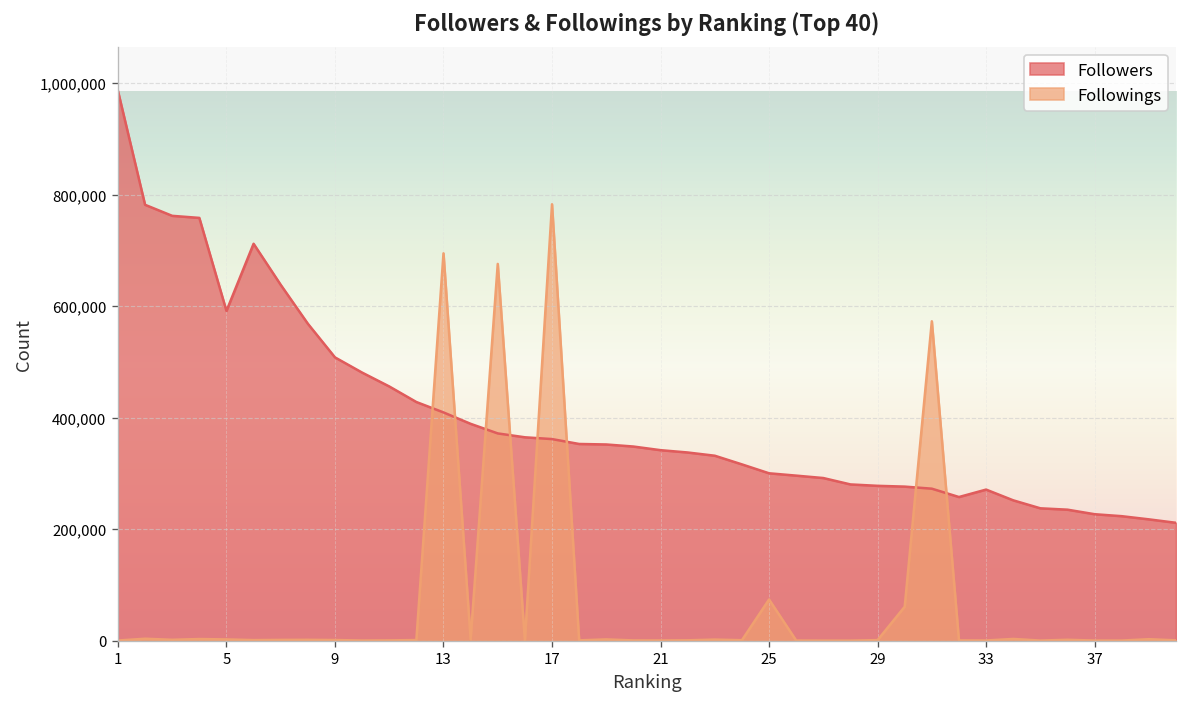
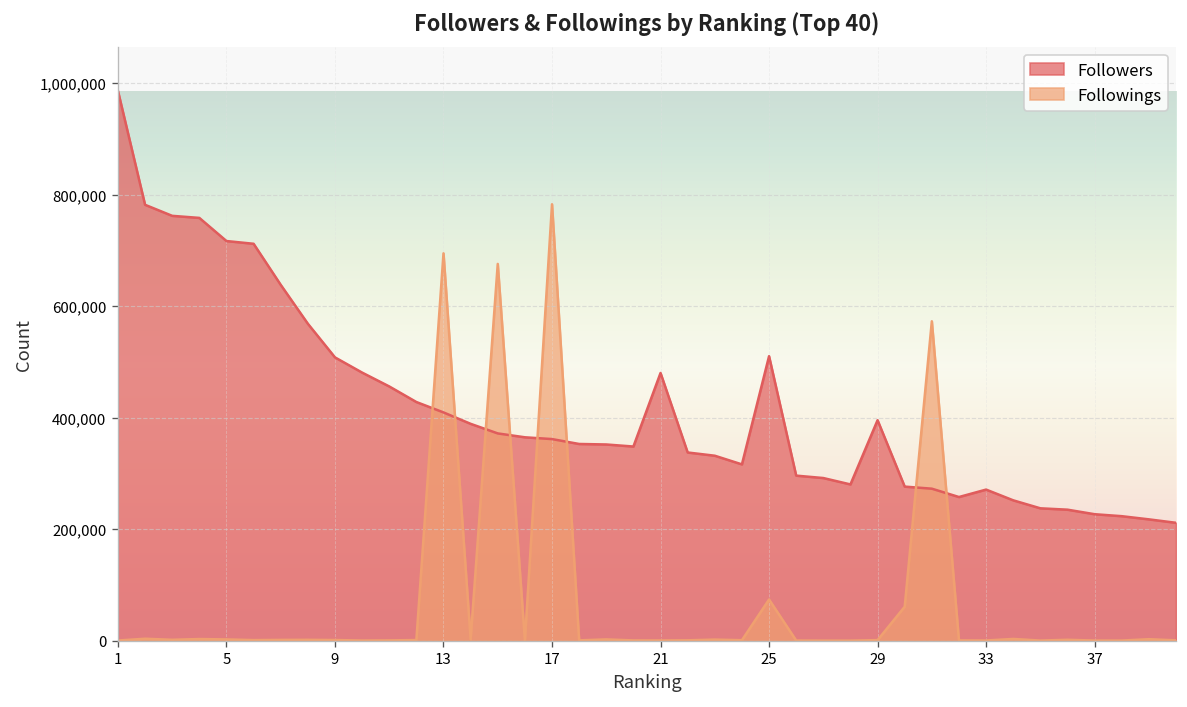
  {
    "Followers": {
      "1": "990,000",
-     "5": "590,000",
+     "5": "720,000",
      "9": "510,000",
      "13": "410,000",
      "17": "360,000",
-     "21": "340,000",
-     "25": "300,000",
-     "29": "280,000",
+     "21": "480,000",
+     "25": "510,000",
+     "29": "400,000",
      "33": "270,000",
      "37": "230,000"
    },
    "Followings": {
      "1": "0",
      "5": "0",
      "9": "0",
      "13": "690,000",
      "17": "780,000",
      "21": "0",
      "25": "70,000",
      "29": "0",
      "33": "0",
      "37": "0"
    }
  }
